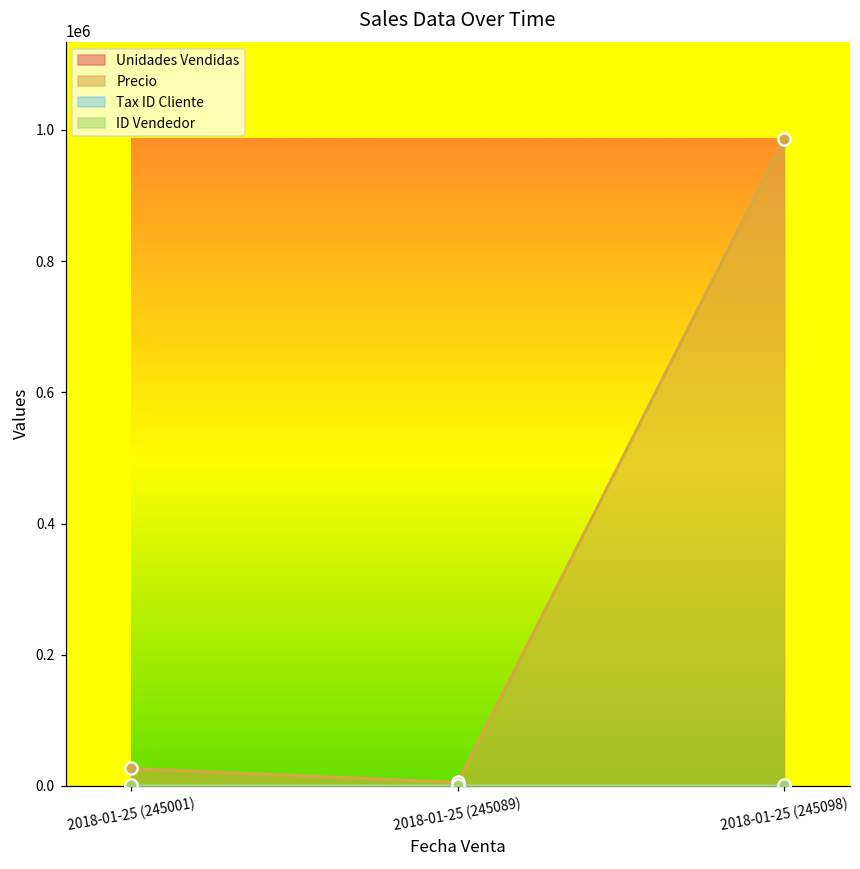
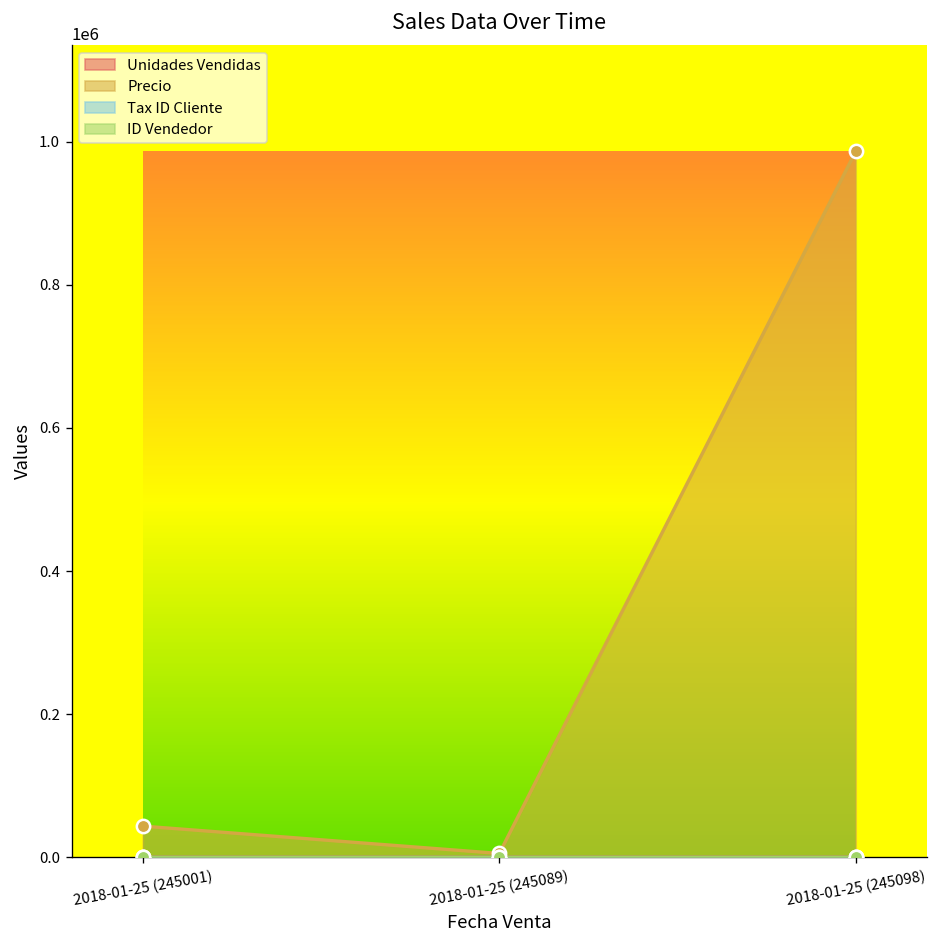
  {
    "ID Vendedor": {
      "2018-01-25 (245001)": 0,
      "2018-01-25 (245089)": 0,
      "2018-01-25 (245098)": 0
    },
    "Precio": {
-     "2018-01-25 (245001)": 30000,
+     "2018-01-25 (245001)": 40000,
      "2018-01-25 (245089)": 10000,
      "2018-01-25 (245098)": 990000
    }
  }
